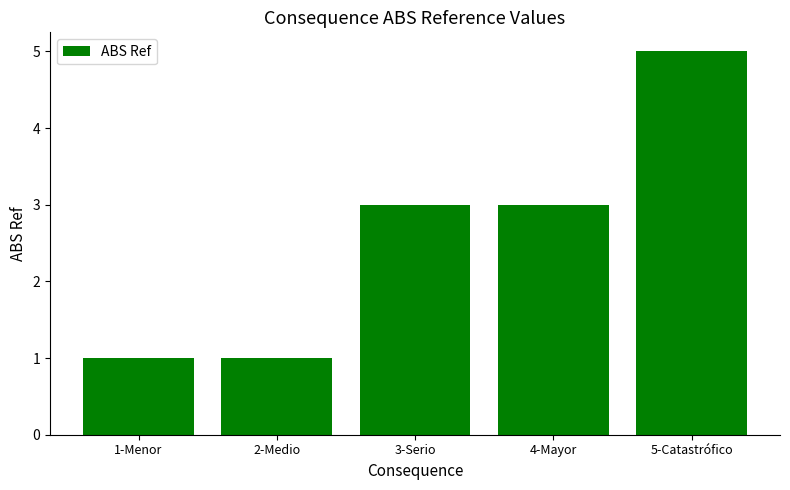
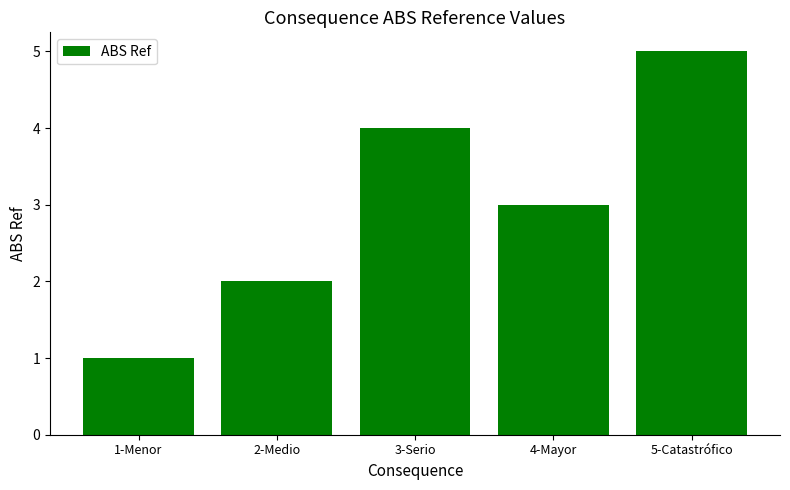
  {
    "1-Menor": 1,
-   "2-Medio": 1,
-   "3-Serio": 3,
+   "2-Medio": 2,
+   "3-Serio": 4,
    "4-Mayor": 3,
    "5-Catastrófico": 5
  }
